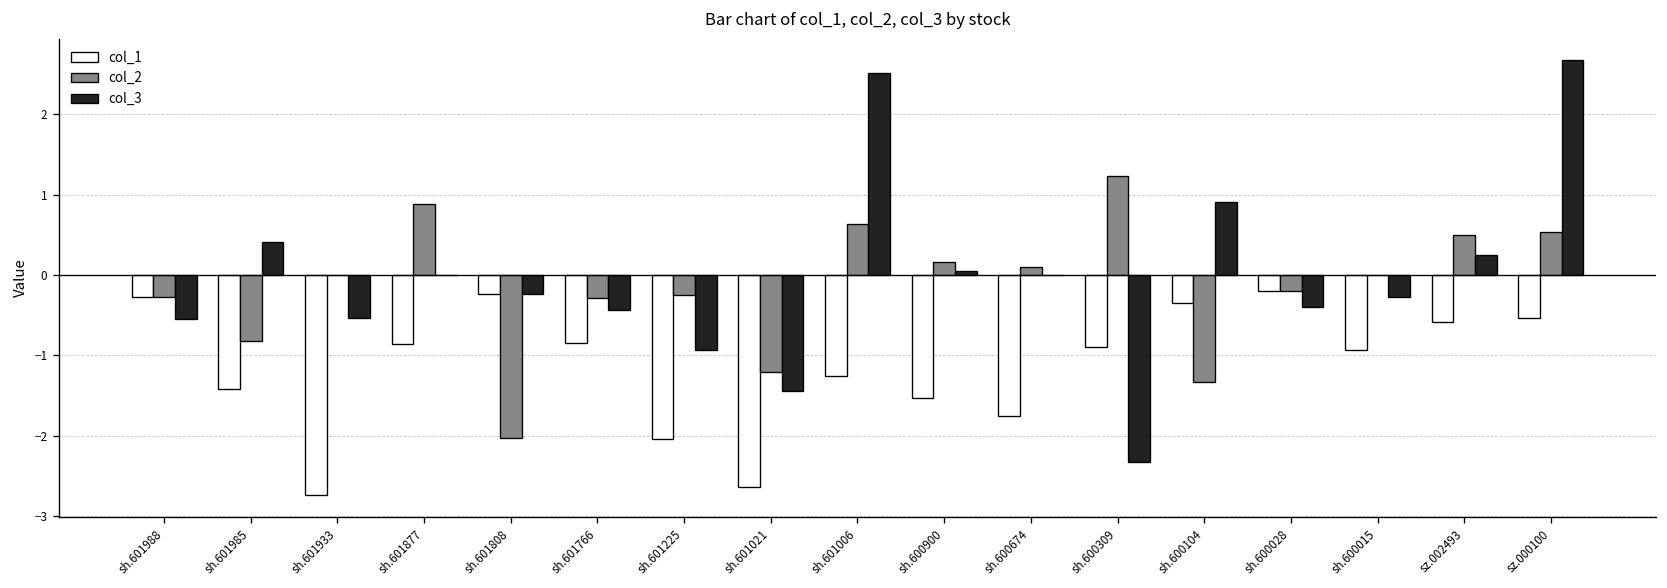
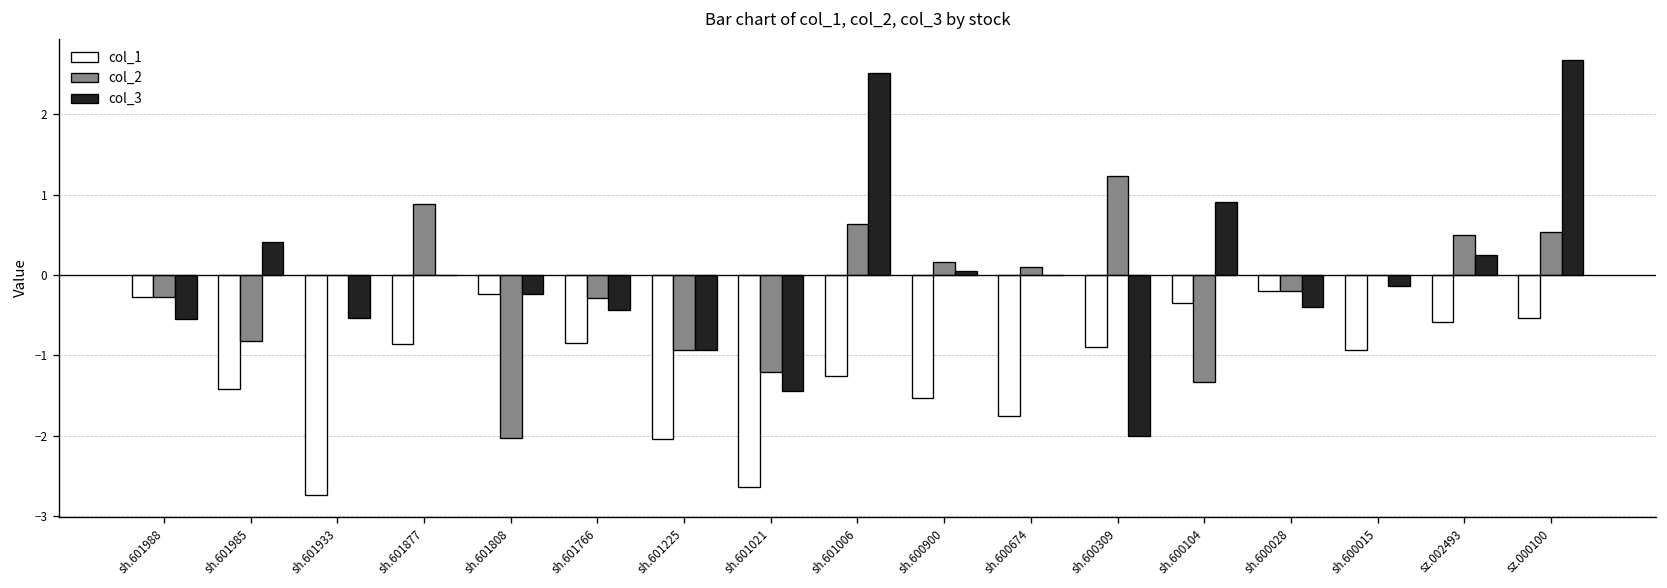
  {
    "col_1": {
      "sh.601988": -0.3,
      "sh.601985": -1.4,
      "sh.601933": -2.7,
      "sh.601877": -0.9,
      "sh.601808": -0.2,
      "sh.601766": -0.8,
      "sh.601225": -2.0,
      "sh.601021": -2.6,
      "sh.601006": -1.3,
      "sh.600900": -1.5,
      "sh.600674": -1.8,
      "sh.600309": -0.9,
      "sh.600104": -0.3,
      "sh.600028": -0.2,
      "sh.600015": -0.9,
      "sz.002493": -0.6,
      "sz.000100": -0.5
    },
    "col_2": {
      "sh.601988": -0.3,
      "sh.601985": -0.8,
      "sh.601933": 0.0,
      "sh.601877": 0.9,
      "sh.601808": -2.0,
      "sh.601766": -0.3,
-     "sh.601225": -0.2,
+     "sh.601225": -0.9,
      "sh.601021": -1.2,
      "sh.601006": 0.6,
      "sh.600900": 0.2,
      "sh.600674": 0.1,
      "sh.600309": 1.2,
      "sh.600104": -1.3,
      "sh.600028": -0.2,
      "sh.600015": 0.0,
      "sz.002493": 0.5,
      "sz.000100": 0.5
    },
    "col_3": {
      "sh.601988": -0.5,
      "sh.601985": 0.4,
      "sh.601933": -0.5,
      "sh.601877": 0.0,
      "sh.601808": -0.2,
      "sh.601766": -0.4,
      "sh.601225": -0.9,
      "sh.601021": -1.4,
      "sh.601006": 2.5,
      "sh.600900": 0.1,
      "sh.600674": 0.0,
-     "sh.600309": -2.3,
+     "sh.600309": -2.0,
      "sh.600104": 0.9,
      "sh.600028": -0.4,
-     "sh.600015": -0.3,
+     "sh.600015": -0.1,
      "sz.002493": 0.2,
      "sz.000100": 2.7
    }
  }
